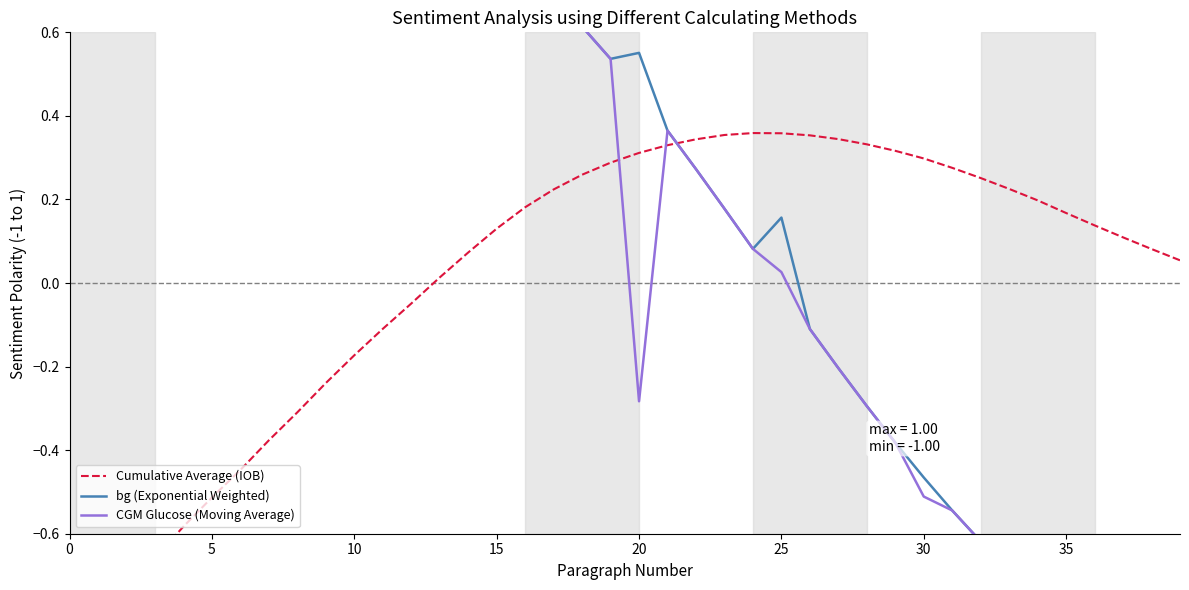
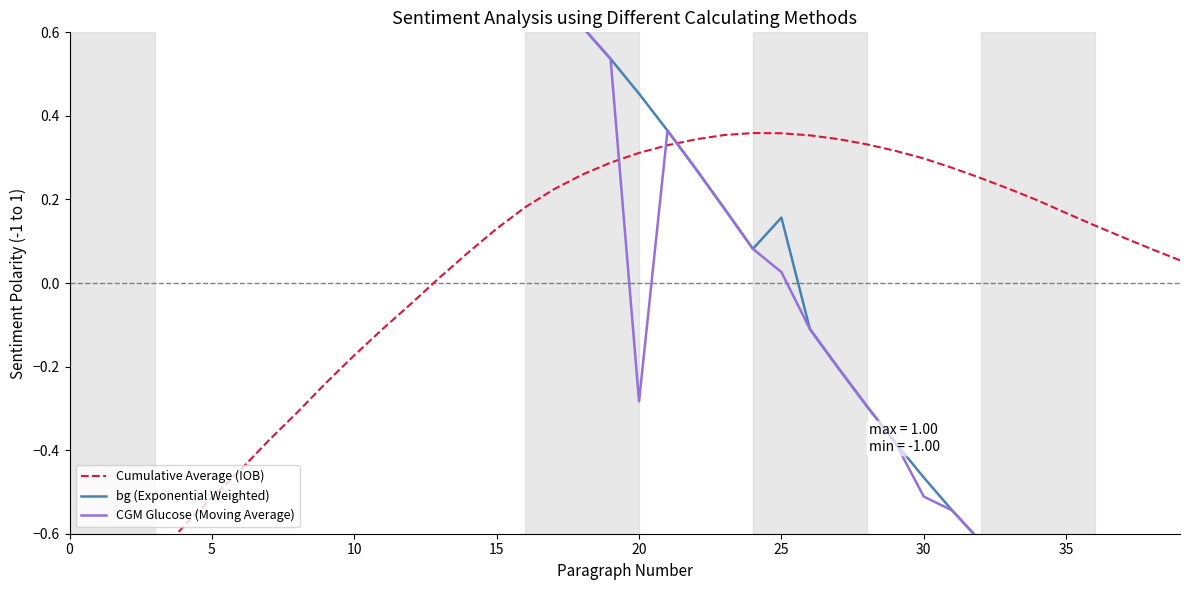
  {
    "Cumulative Average (IOB)": {
      "10": -0.17,
      "15": 0.13,
      "20": 0.31,
      "25": 0.36,
      "30": 0.30,
      "35": 0.17
    },
    "bg (Exponential Weighted)": {
-     "20": 0.55,
+     "20": 0.45,
      "25": 0.16,
      "30": -0.47
    },
    "CGM Glucose (Moving Average)": {
      "20": -0.28,
      "25": 0.03,
      "30": -0.51
    }
  }
